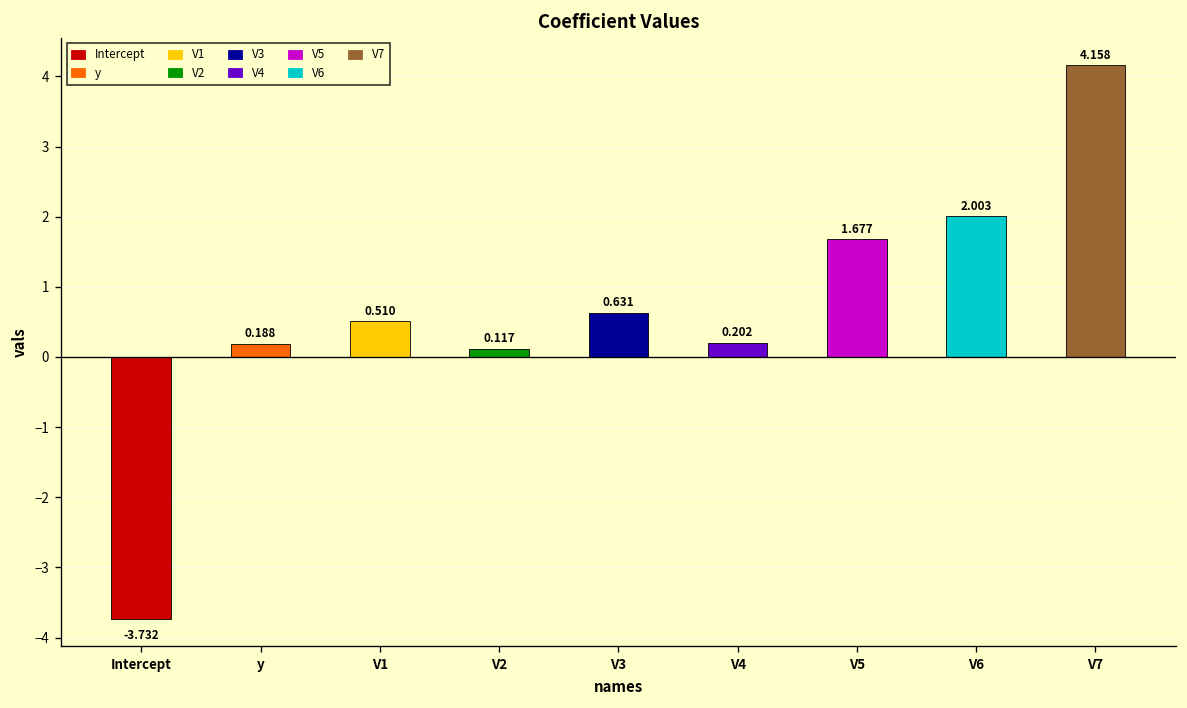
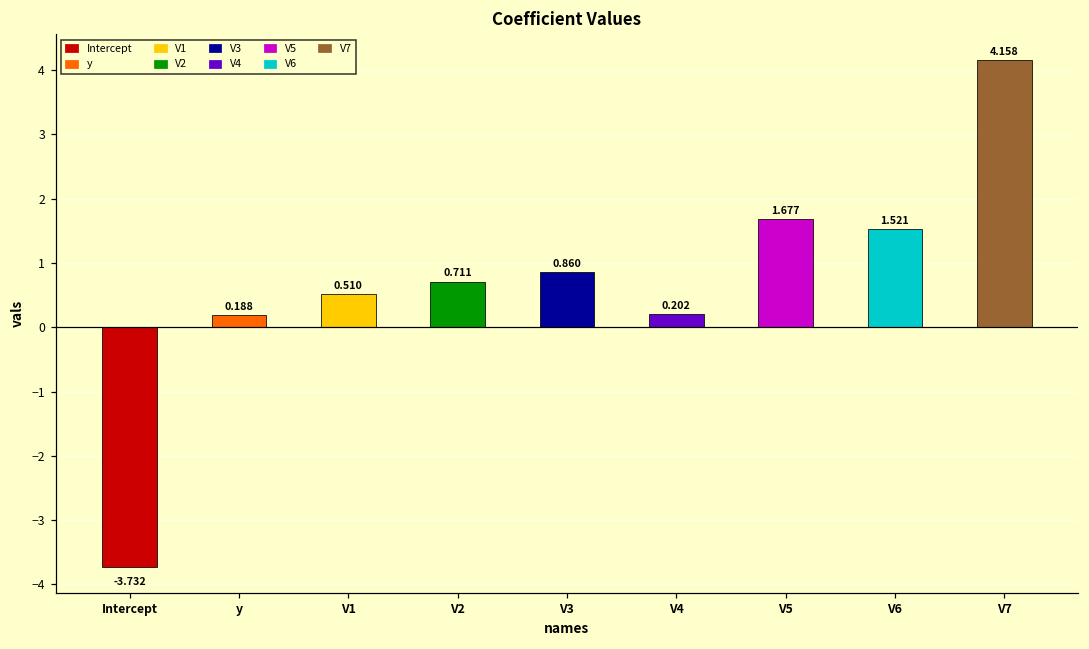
  {
    "Intercept": -3.732,
    "y": 0.188,
    "V1": 0.510,
-   "V2": 0.117,
-   "V3": 0.631,
+   "V2": 0.711,
+   "V3": 0.860,
    "V4": 0.202,
    "V5": 1.677,
-   "V6": 2.003,
+   "V6": 1.521,
    "V7": 4.158
  }
